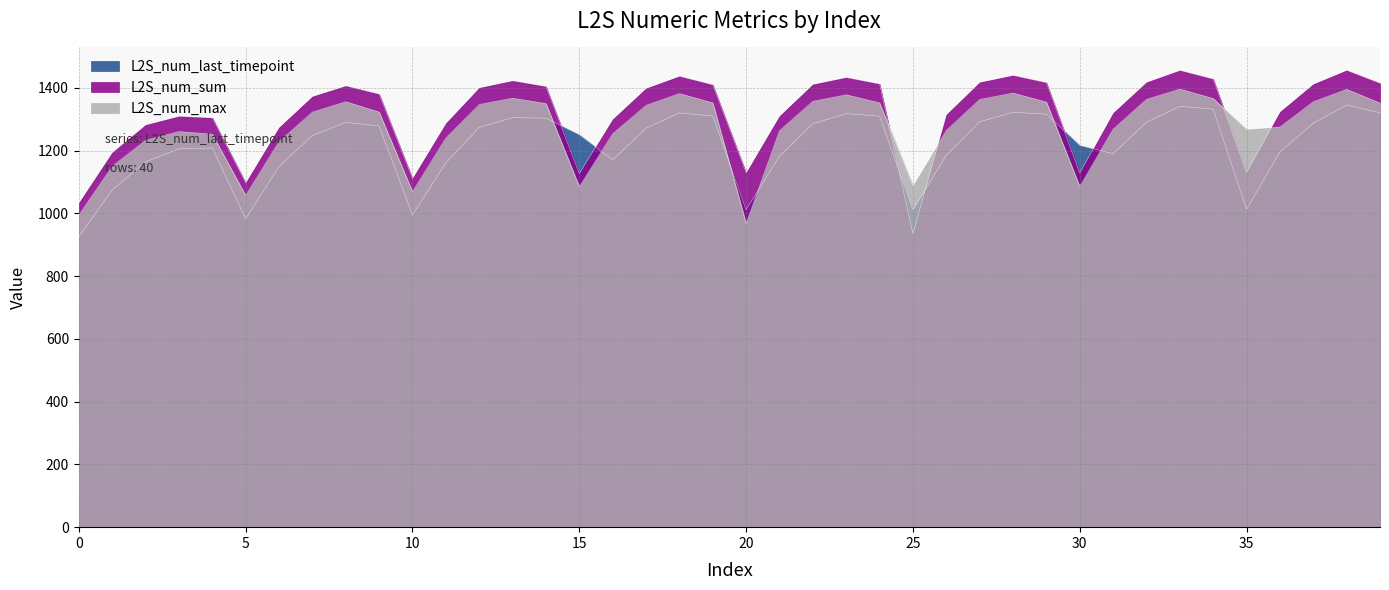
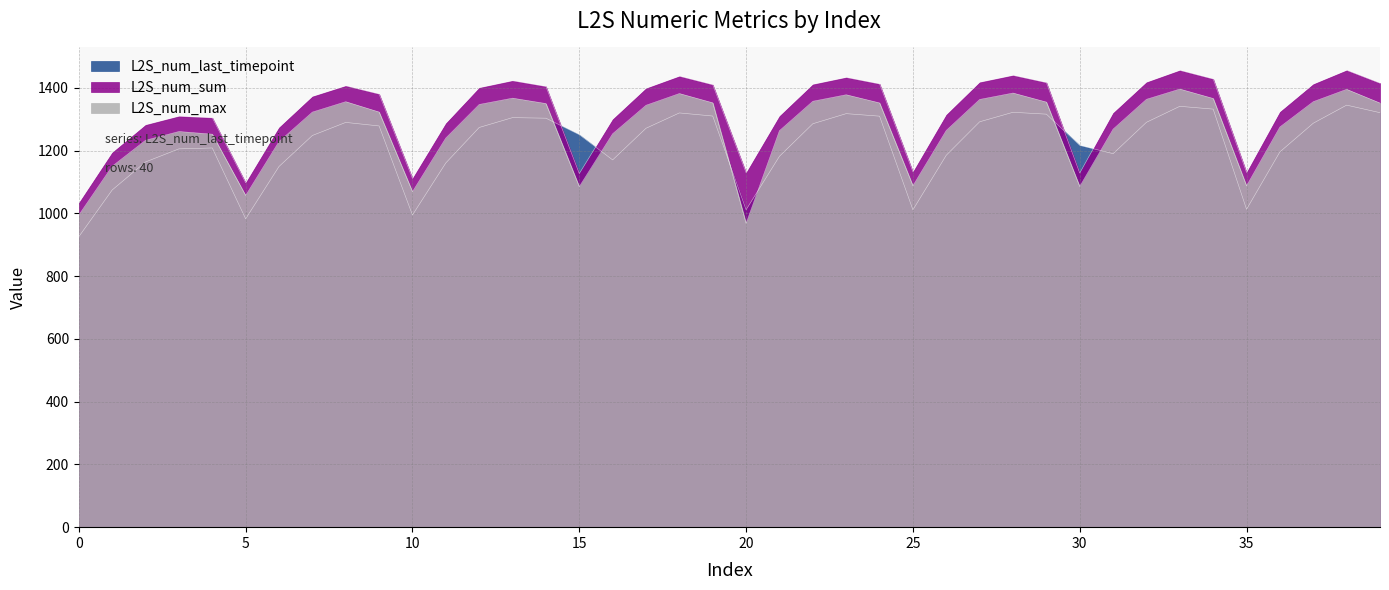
  {
    "L2S_num_last_timepoint": {
      "0": 930,
      "5": 980,
      "10": 990,
      "15": 1250,
      "20": 1010,
      "25": 1010,
      "30": 1220,
      "35": 1010
    },
    "L2S_num_sum": {
      "0": 1030,
      "5": 1100,
      "10": 1110,
      "15": 1130,
      "20": 1130,
-     "25": 940,
+     "25": 1130,
      "30": 1130,
      "35": 1130
    },
    "L2S_num_max": {
      "0": 990,
      "5": 1060,
      "10": 1070,
      "15": 1090,
      "20": 970,
      "25": 1090,
      "30": 1090,
-     "35": 1270
+     "35": 1090
    }
  }
